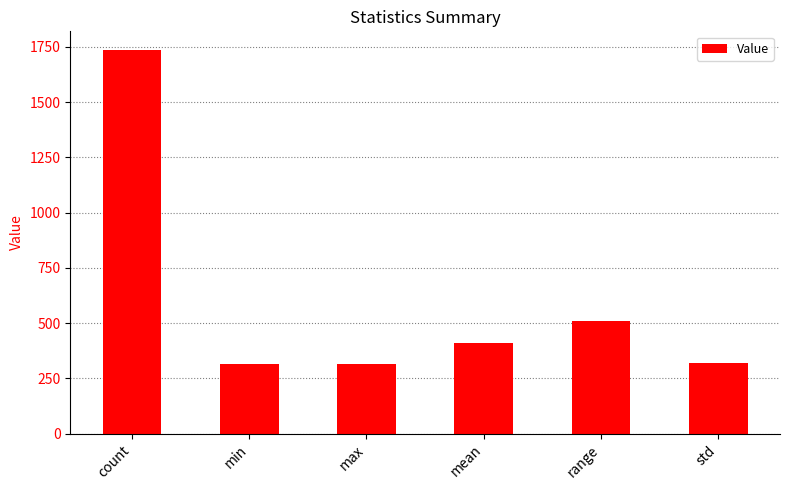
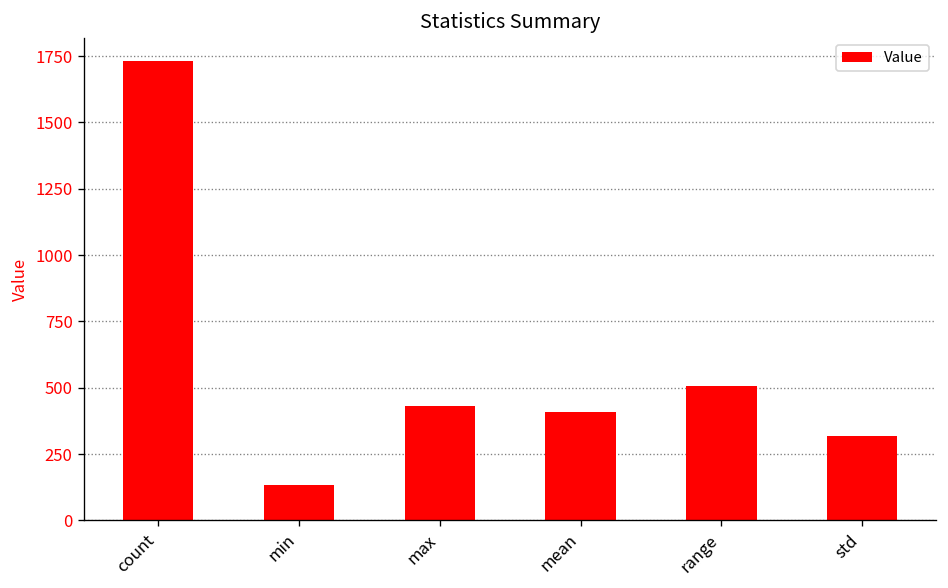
  {
    "count": 1730,
-   "min": 320,
-   "max": 320,
+   "min": 130,
+   "max": 430,
    "mean": 410,
    "range": 510,
    "std": 320
  }
